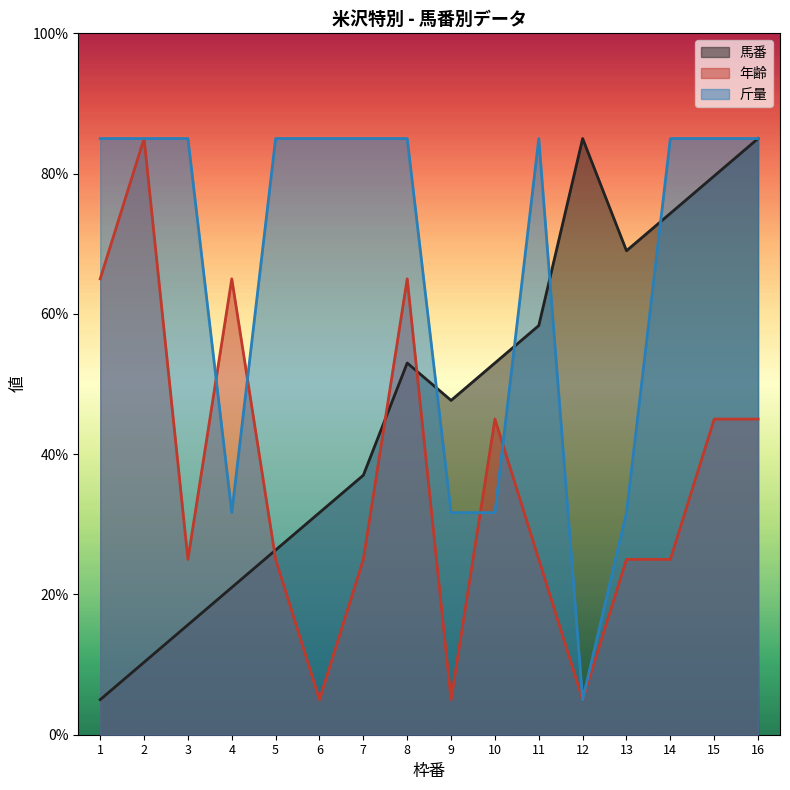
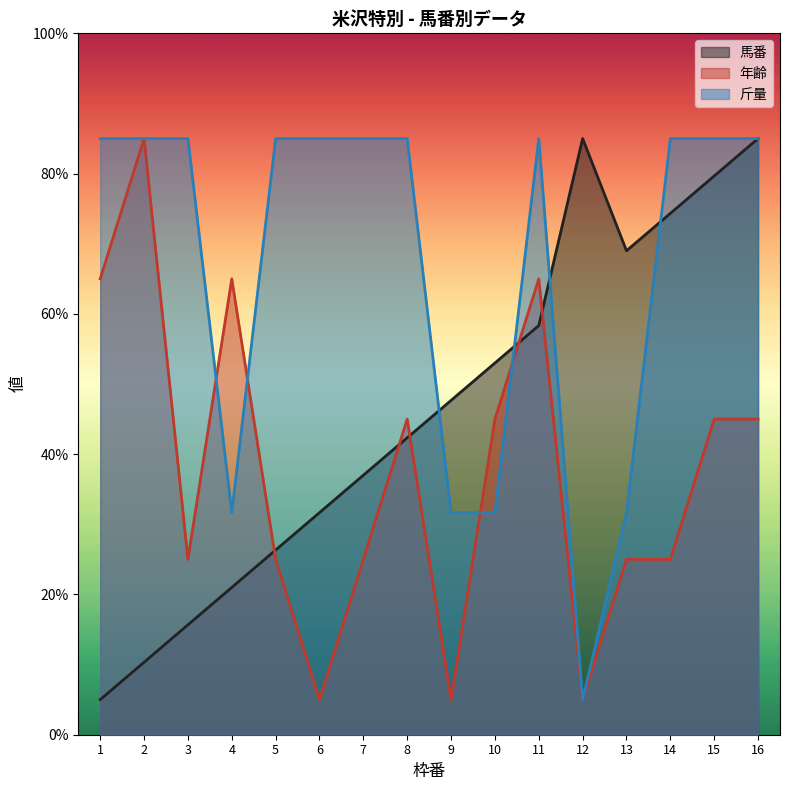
  {
    "馬番": {
      "1": "5%",
      "2": "10%",
      "3": "16%",
      "4": "21%",
      "5": "26%",
      "6": "32%",
      "7": "37%",
-     "8": "53%",
+     "8": "42%",
      "9": "48%",
      "10": "53%",
      "11": "58%",
      "12": "85%",
      "13": "69%",
      "14": "74%",
      "15": "80%"
    },
    "年齢": {
      "1": "65%",
      "3": "25%",
      "4": "65%",
      "5": "25%",
      "6": "5%",
      "7": "25%",
-     "8": "65%",
+     "8": "45%",
      "9": "5%",
      "10": "45%",
-     "11": "25%",
+     "11": "65%",
      "13": "25%",
      "14": "25%",
      "15": "45%",
      "16": "45%"
    },
    "斤量": {
      "1": "85%",
      "3": "85%",
      "4": "32%",
      "5": "85%",
      "6": "85%",
      "7": "85%",
      "8": "85%",
      "9": "32%",
      "10": "32%",
      "11": "85%",
      "13": "32%",
      "14": "85%",
      "15": "85%"
    }
  }
